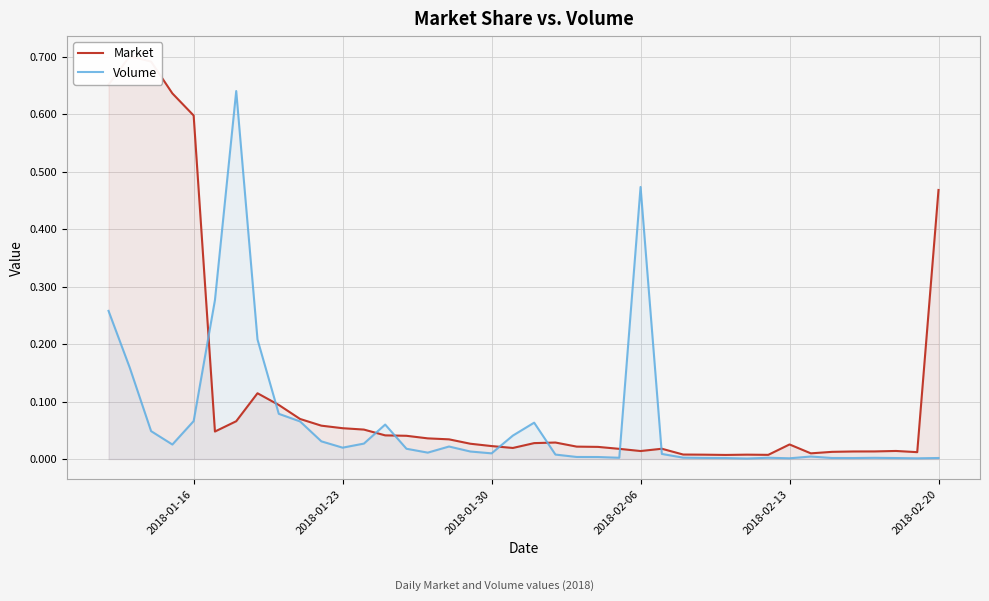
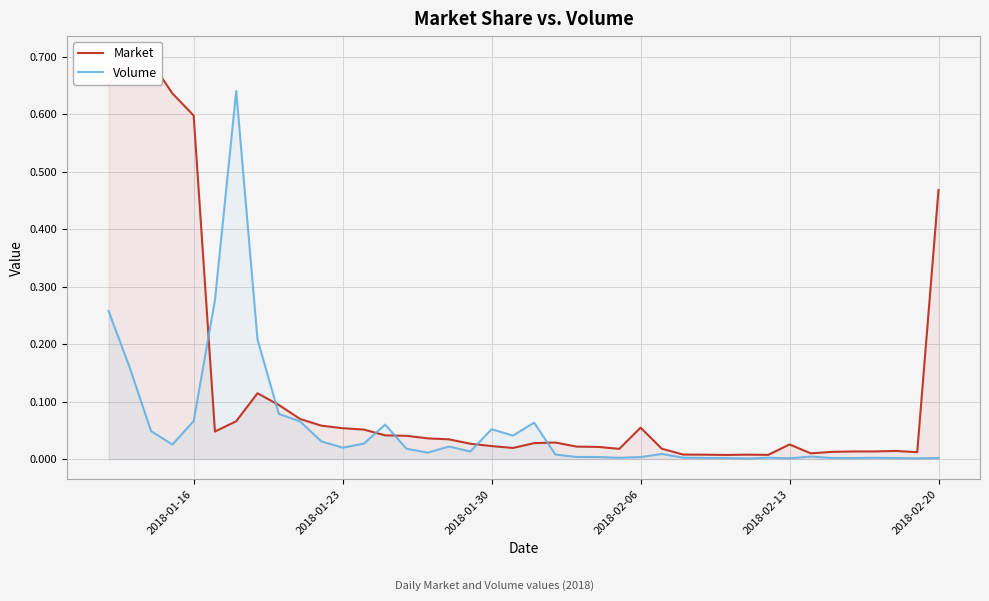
  {
    "Market": {
      "2018-01-16": 0.60,
      "2018-01-23": 0.05,
      "2018-01-30": 0.02,
-     "2018-02-06": 0.01,
+     "2018-02-06": 0.05,
      "2018-02-13": 0.03,
      "2018-02-20": 0.47
    },
    "Volume": {
      "2018-01-16": 0.07,
      "2018-01-23": 0.02,
-     "2018-01-30": 0.01,
-     "2018-02-06": 0.47,
+     "2018-01-30": 0.05,
+     "2018-02-06": 0.00,
      "2018-02-13": 0.00,
      "2018-02-20": 0.00
    }
  }
